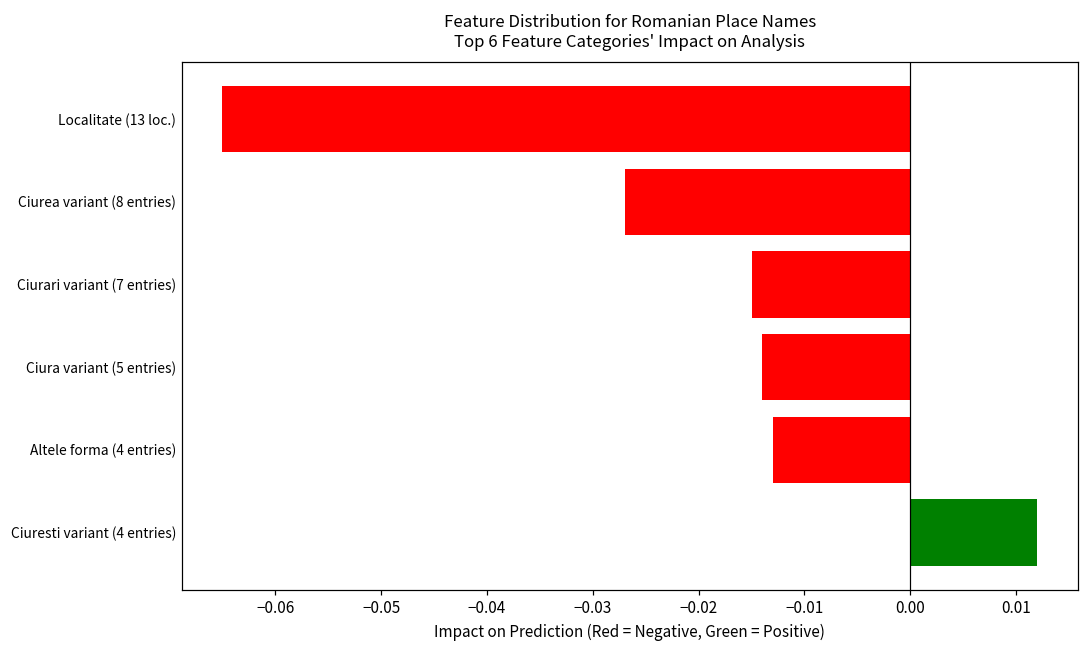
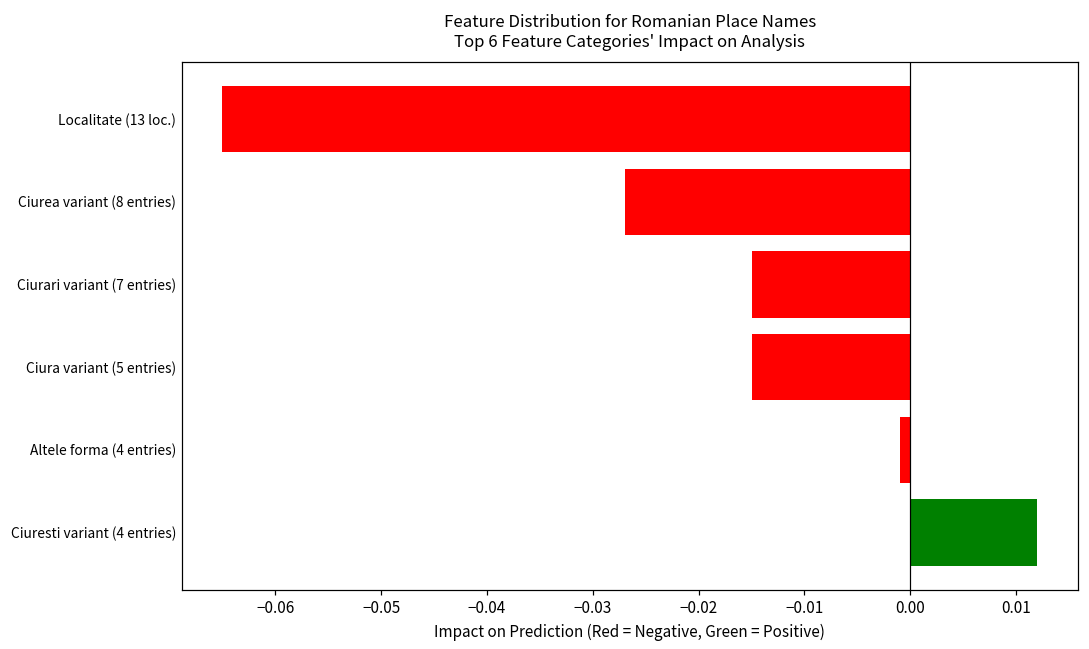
  {
    "Localitate (13 loc.)": -0.065,
    "Ciurea variant (8 entries)": -0.027,
    "Ciurari variant (7 entries)": -0.015,
-   "Ciura variant (5 entries)": -0.014,
-   "Altele forma (4 entries)": -0.013,
+   "Ciura variant (5 entries)": -0.015,
+   "Altele forma (4 entries)": -0.001,
    "Ciuresti variant (4 entries)": 0.012
  }
